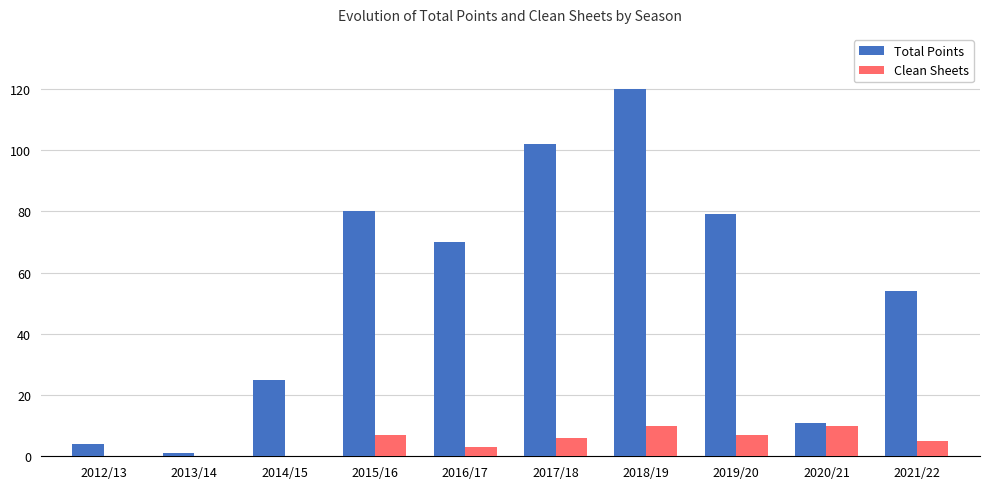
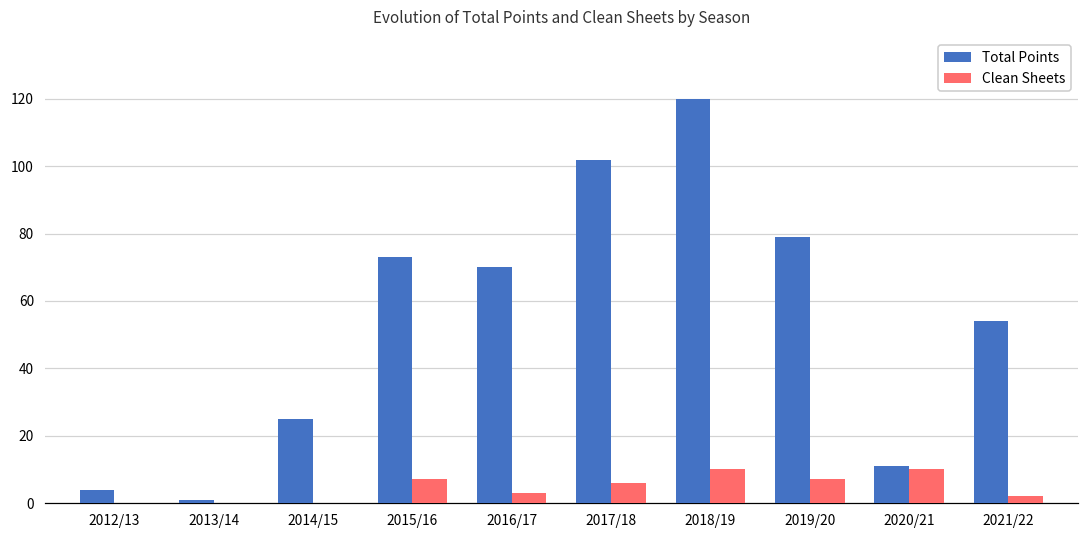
  {
    "Total Points": {
      "2012/13": 4,
      "2013/14": 1,
      "2014/15": 25,
-     "2015/16": 80,
+     "2015/16": 73,
      "2016/17": 70,
      "2017/18": 102,
      "2018/19": 120,
      "2019/20": 79,
      "2020/21": 11,
      "2021/22": 54
    },
    "Clean Sheets": {
      "2012/13": 0,
      "2013/14": 0,
      "2014/15": 0,
      "2015/16": 7,
      "2016/17": 3,
      "2017/18": 6,
      "2018/19": 10,
      "2019/20": 7,
      "2020/21": 10,
-     "2021/22": 5
+     "2021/22": 2
    }
  }
